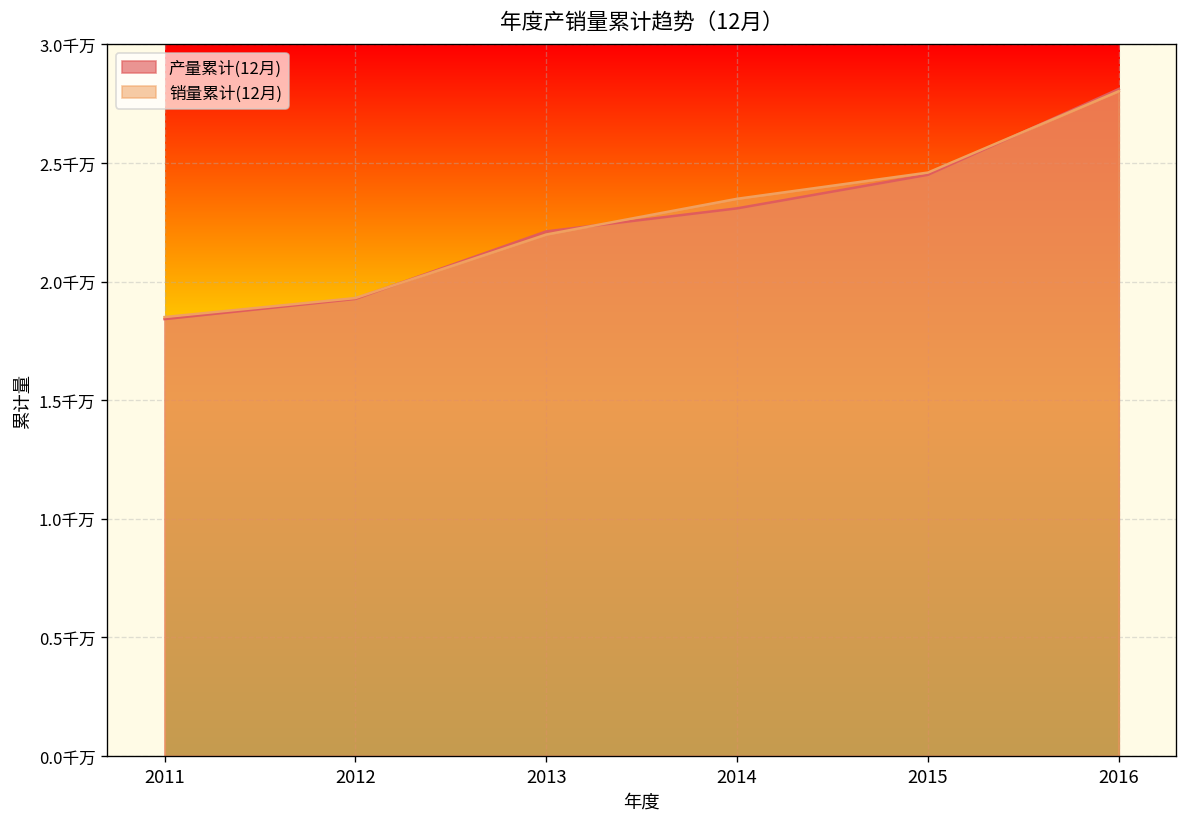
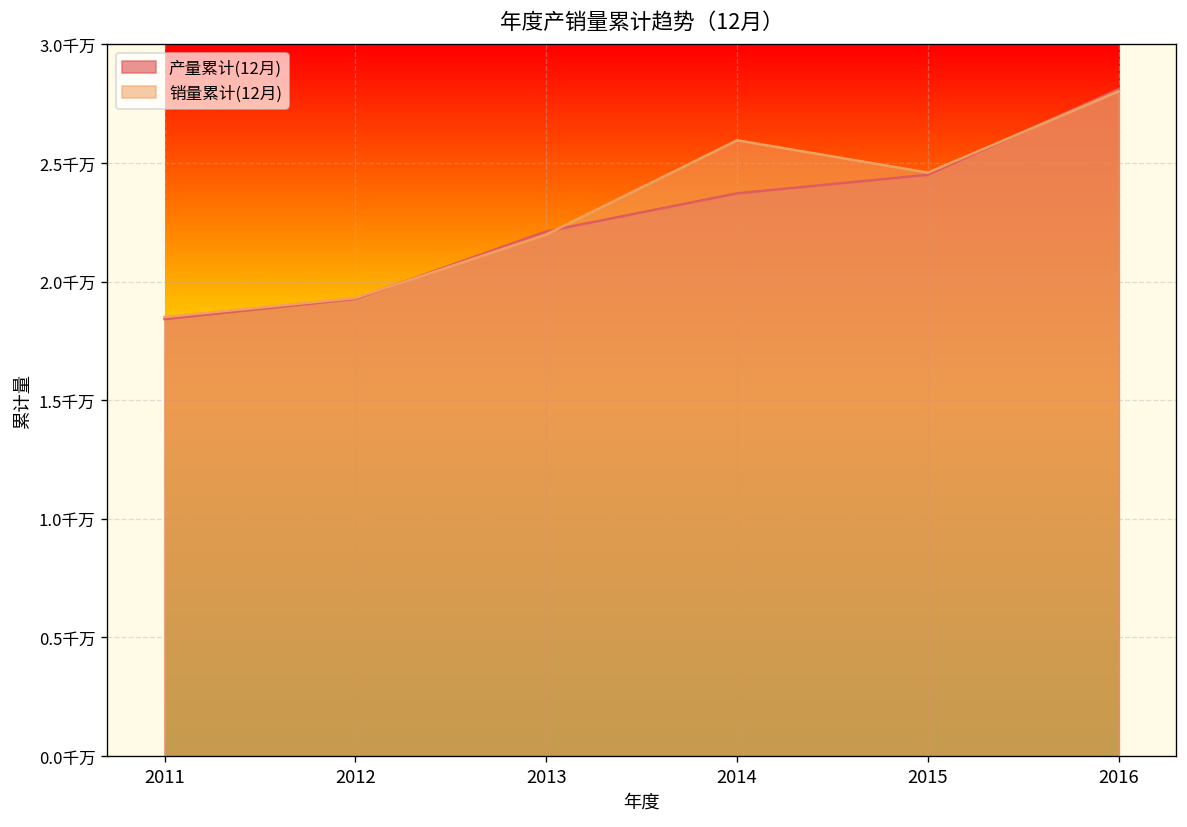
  {
    "产量累计(12月)": {
      "2013": "2.21千万",
-     "2014": "2.31千万"
+     "2014": "2.37千万"
    },
    "销量累计(12月)": {
      "2013": "2.20千万",
-     "2014": "2.35千万"
+     "2014": "2.60千万"
    }
  }
